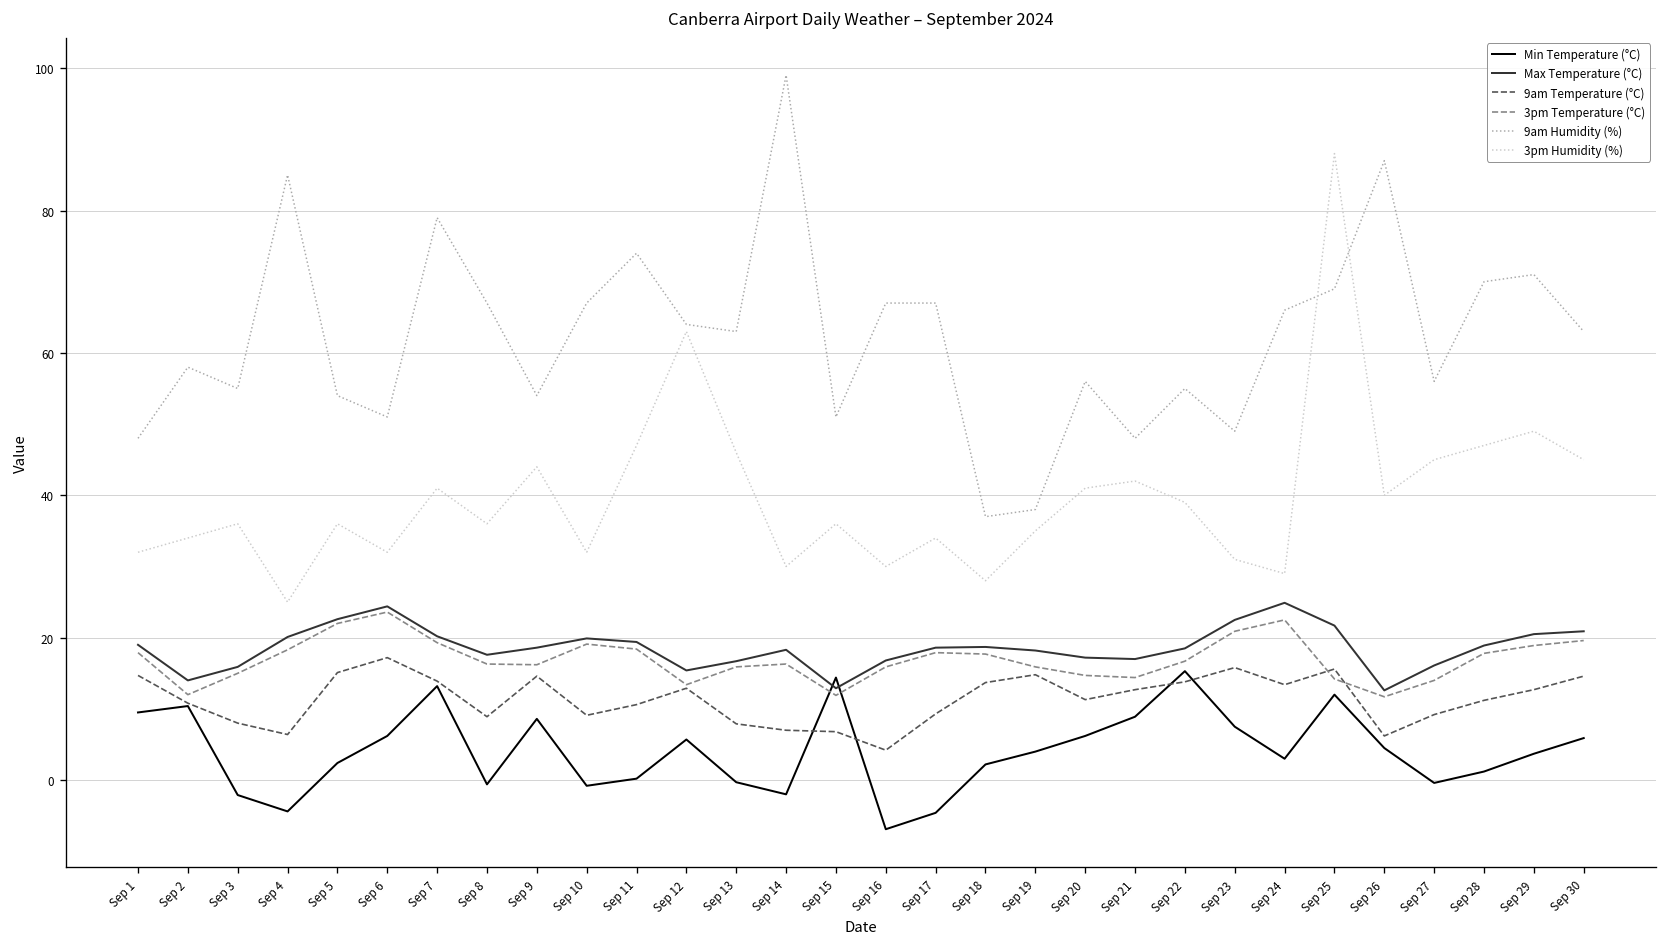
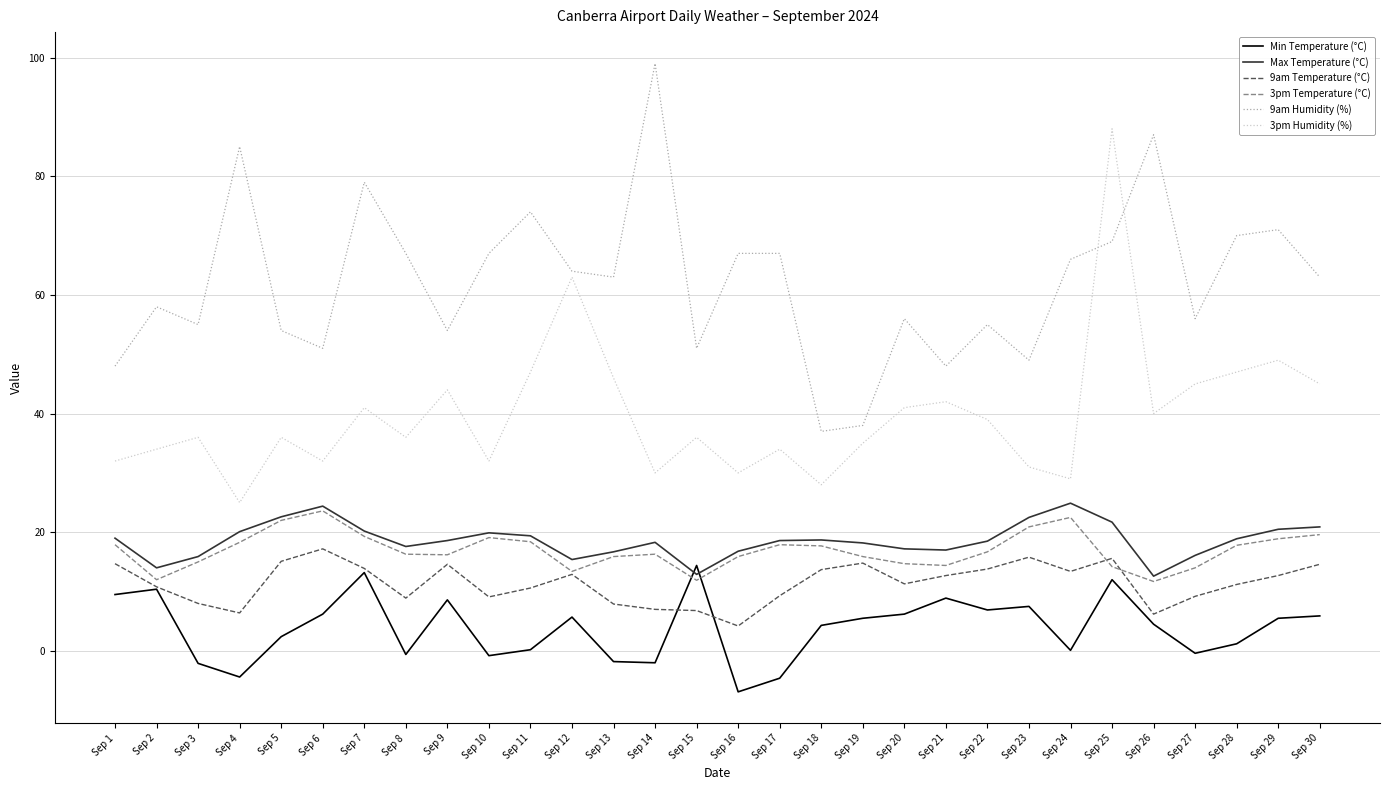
  {
    "Min Temperature (°C)": {
      "Sep 1": 10,
      "Sep 3": -2,
      "Sep 4": -4,
      "Sep 5": 2,
      "Sep 6": 6,
      "Sep 7": 13,
      "Sep 8": -1,
      "Sep 9": 9,
      "Sep 10": -1,
      "Sep 11": 0,
      "Sep 12": 6,
-     "Sep 13": 0,
+     "Sep 13": -2,
      "Sep 14": -2,
      "Sep 15": 14,
      "Sep 16": -7,
      "Sep 17": -5,
-     "Sep 18": 2,
-     "Sep 19": 4,
+     "Sep 18": 4,
+     "Sep 19": 6,
      "Sep 20": 6,
      "Sep 21": 9,
-     "Sep 22": 15,
+     "Sep 22": 7,
      "Sep 23": 8,
-     "Sep 24": 3,
+     "Sep 24": 0,
      "Sep 25": 12,
      "Sep 26": 5,
      "Sep 27": 0,
      "Sep 28": 1,
-     "Sep 29": 4,
+     "Sep 29": 6,
      "Sep 30": 6
    }
  }
